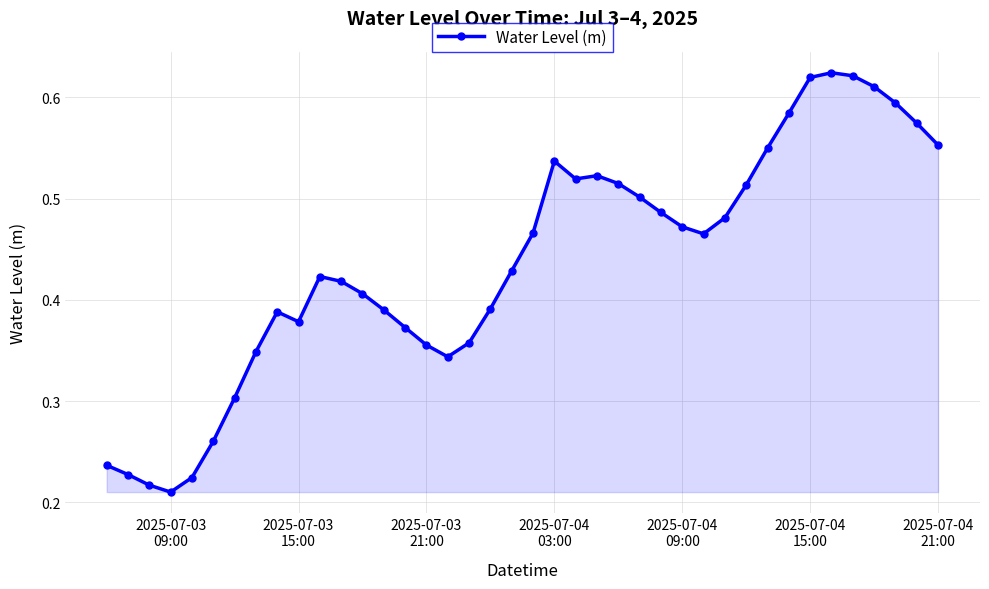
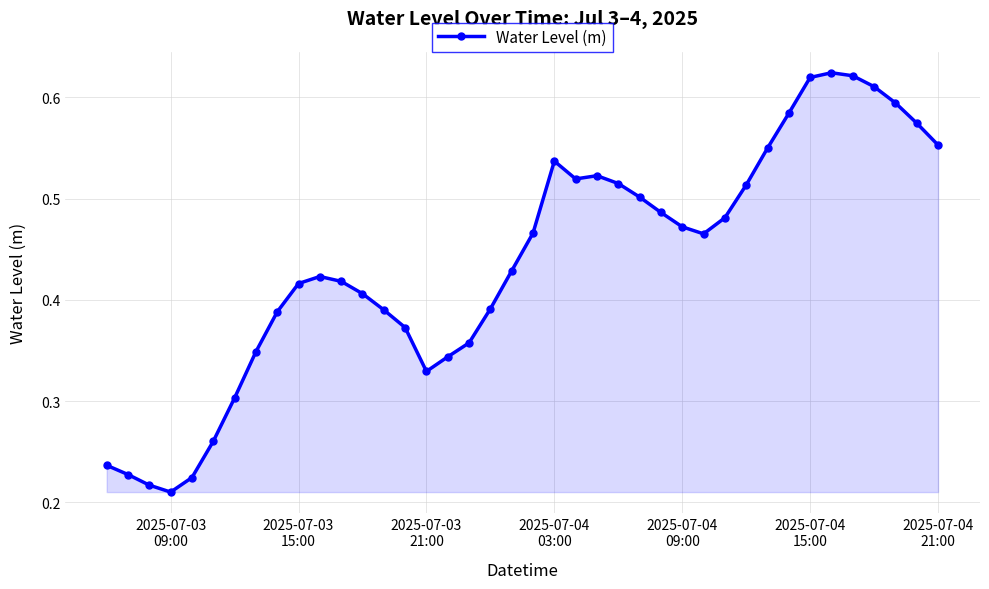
  {
    "2025-07-03 09:00": 0.210,
-   "2025-07-03 15:00": 0.378,
-   "2025-07-03 21:00": 0.355,
+   "2025-07-03 15:00": 0.416,
+   "2025-07-03 21:00": 0.329,
    "2025-07-04 03:00": 0.537,
    "2025-07-04 09:00": 0.472,
    "2025-07-04 15:00": 0.620,
    "2025-07-04 21:00": 0.553
  }
